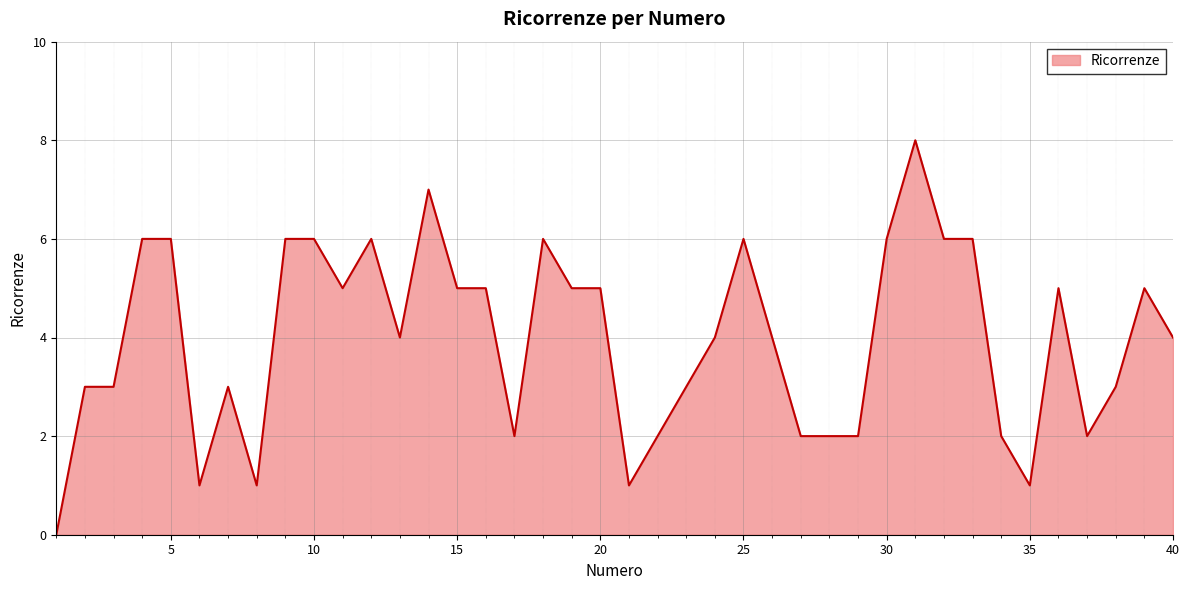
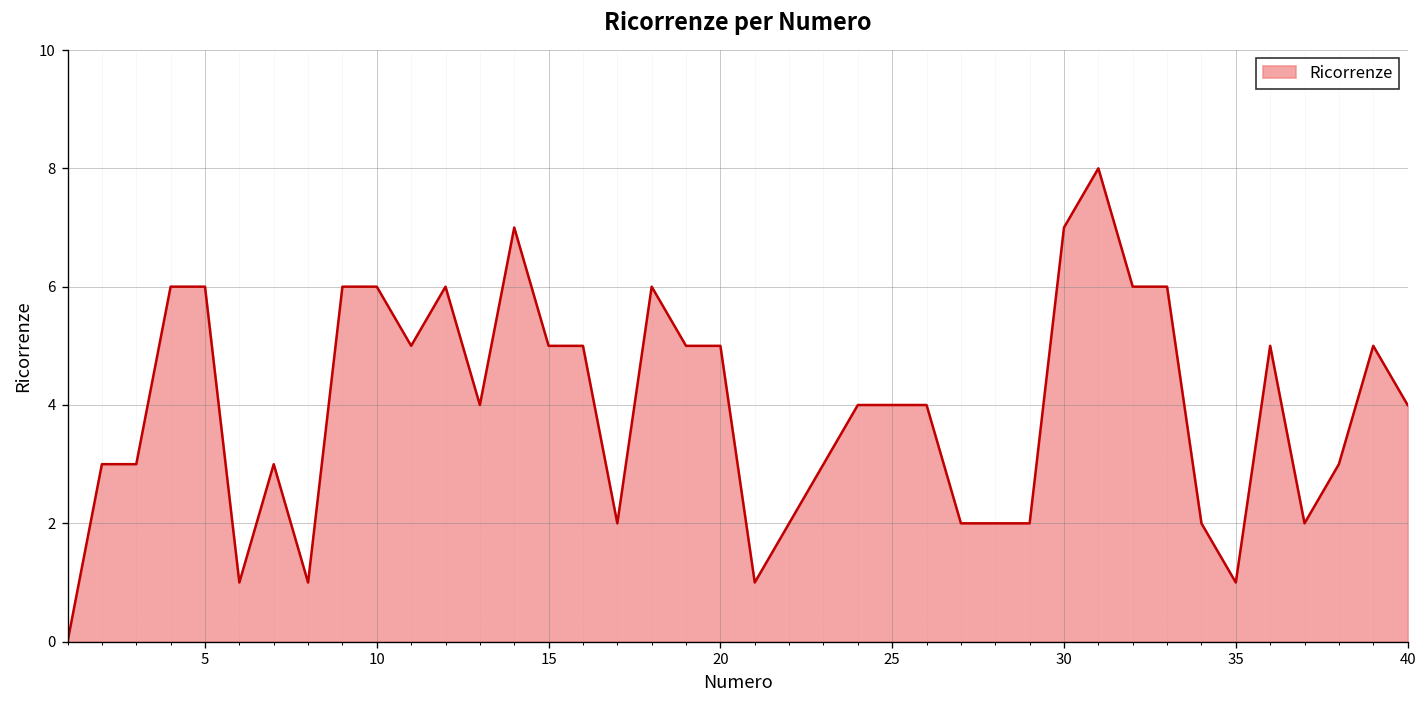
  {
    "5": 6,
    "10": 6,
    "15": 5,
    "20": 5,
-   "25": 6,
-   "30": 6,
+   "25": 4,
+   "30": 7,
    "35": 1,
    "40": 4
  }
